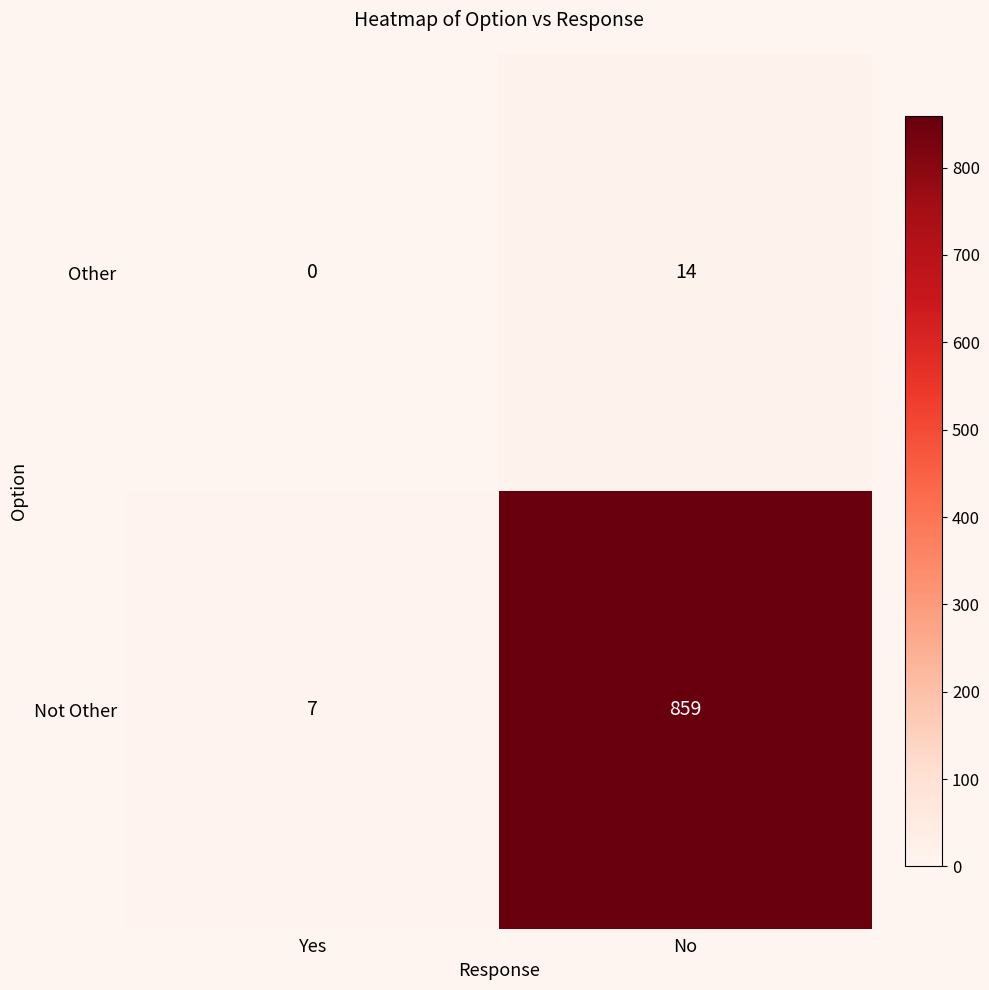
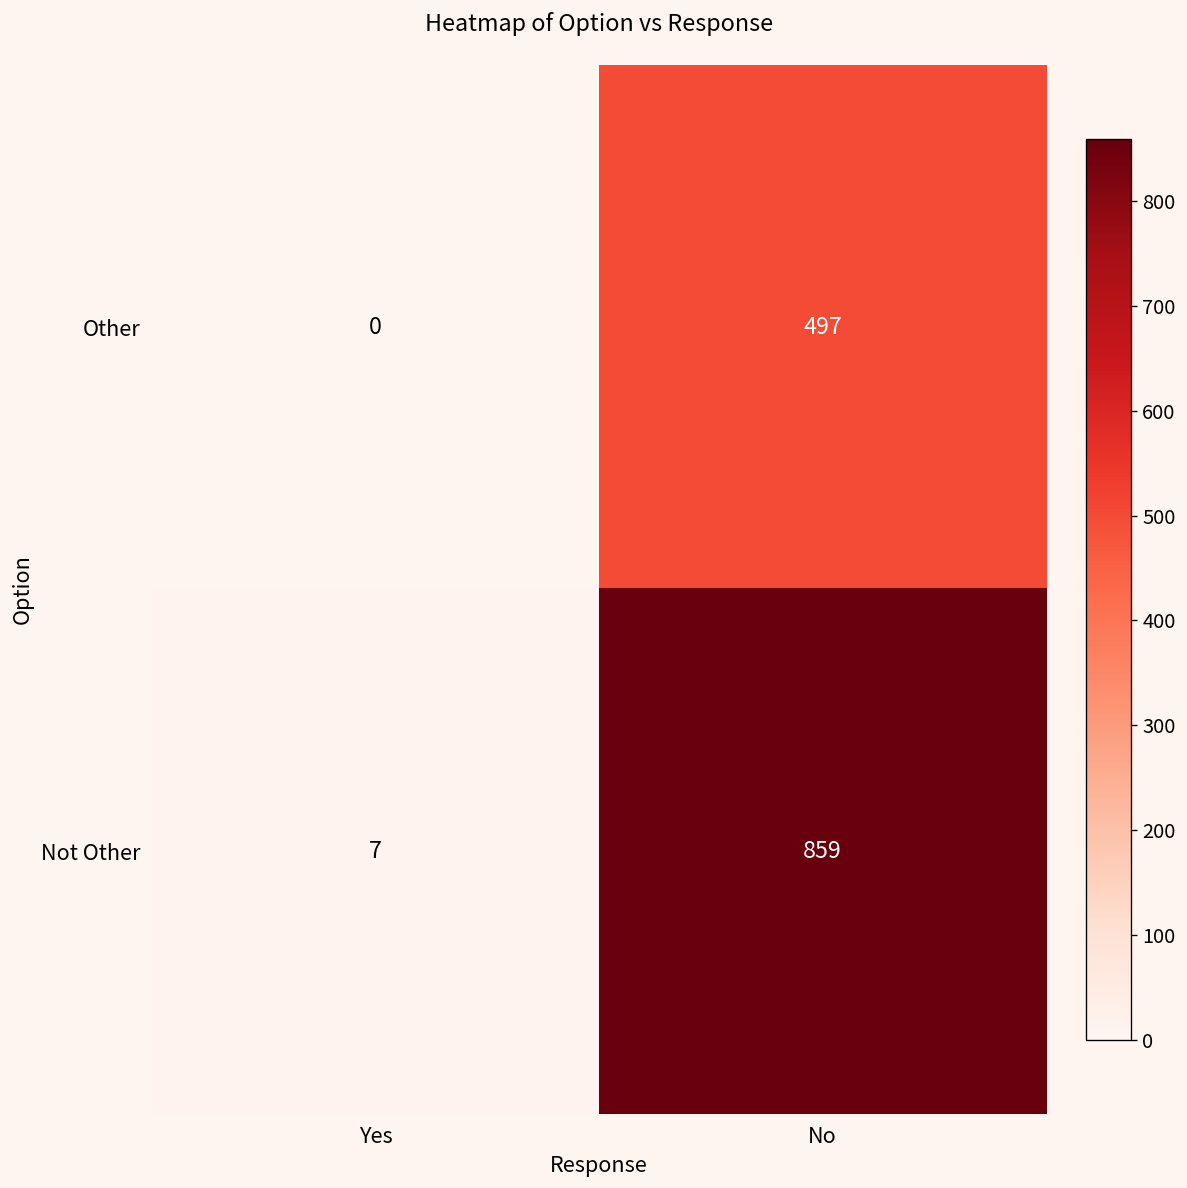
  {
    "Other": {
      "Yes": 0,
-     "No": 14
+     "No": 497
    },
    "Not Other": {
      "Yes": 7,
      "No": 859
    }
  }
